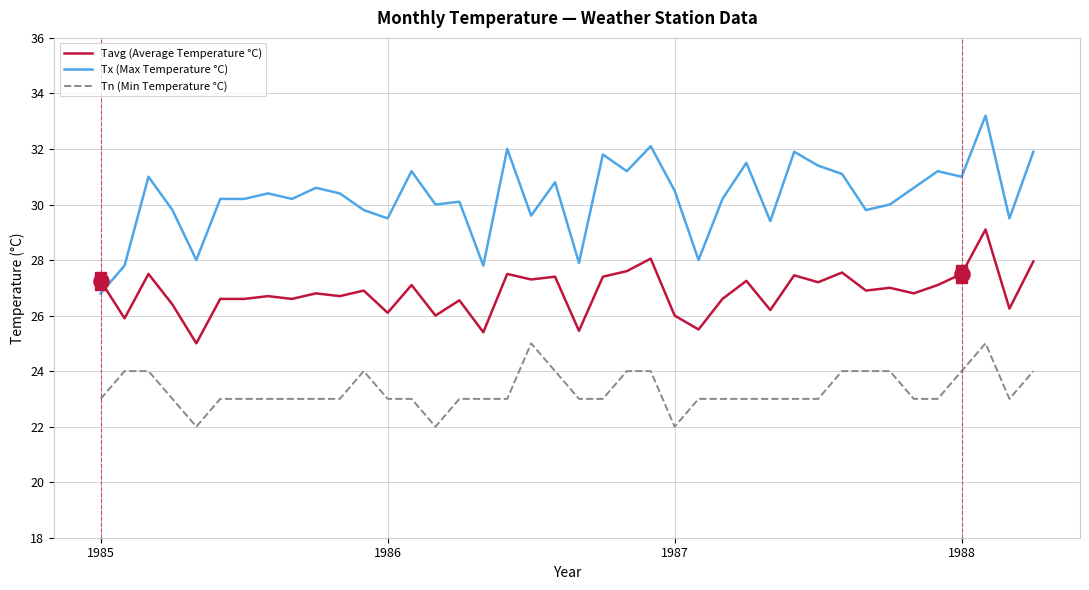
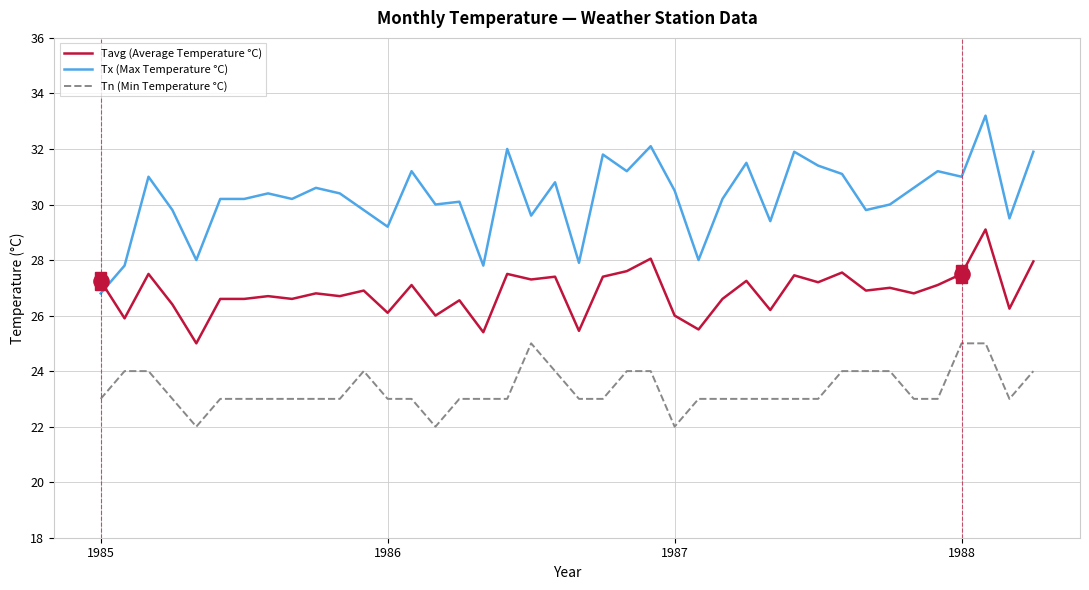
  {
    "Tx (Max Temperature °C)": {
      "1985": 26.8,
-     "1986": 29.5,
+     "1986": 29.2,
      "1987": 30.5,
      "1988": 31.0
    },
    "Tn (Min Temperature °C)": {
      "1985": 23,
      "1986": 23,
      "1987": 22,
-     "1988": 24
+     "1988": 25
    }
  }
